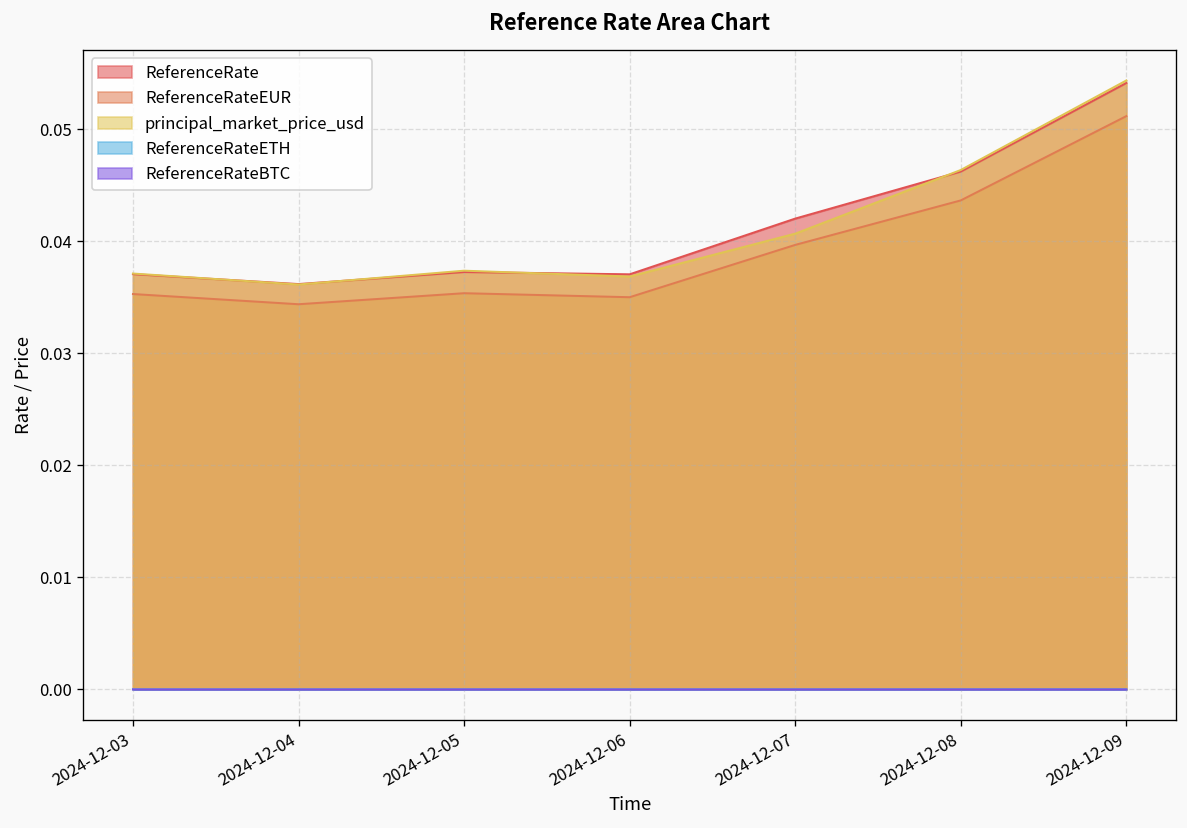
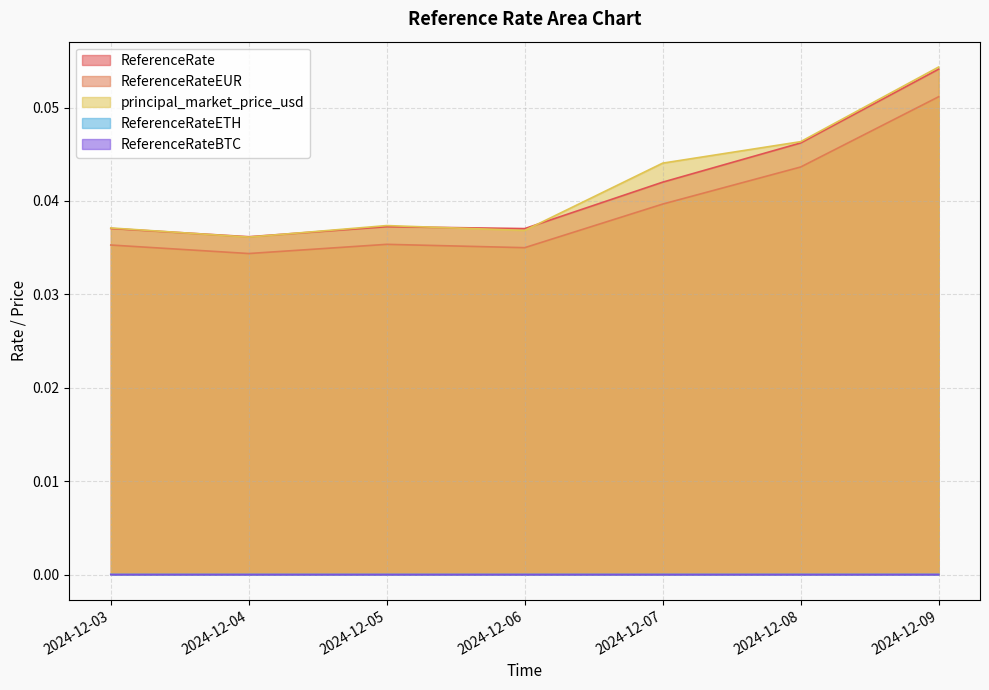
  {
    "principal_market_price_usd": {
-     "2024-12-07": 0.041
+     "2024-12-07": 0.044
    },
    "ReferenceRateBTC": {
      "2024-12-03": 0.000,
      "2024-12-04": 0.000,
      "2024-12-05": 0.000,
      "2024-12-06": 0.000,
      "2024-12-07": 0.000,
      "2024-12-08": 0.000,
      "2024-12-09": 0.000
    }
  }
